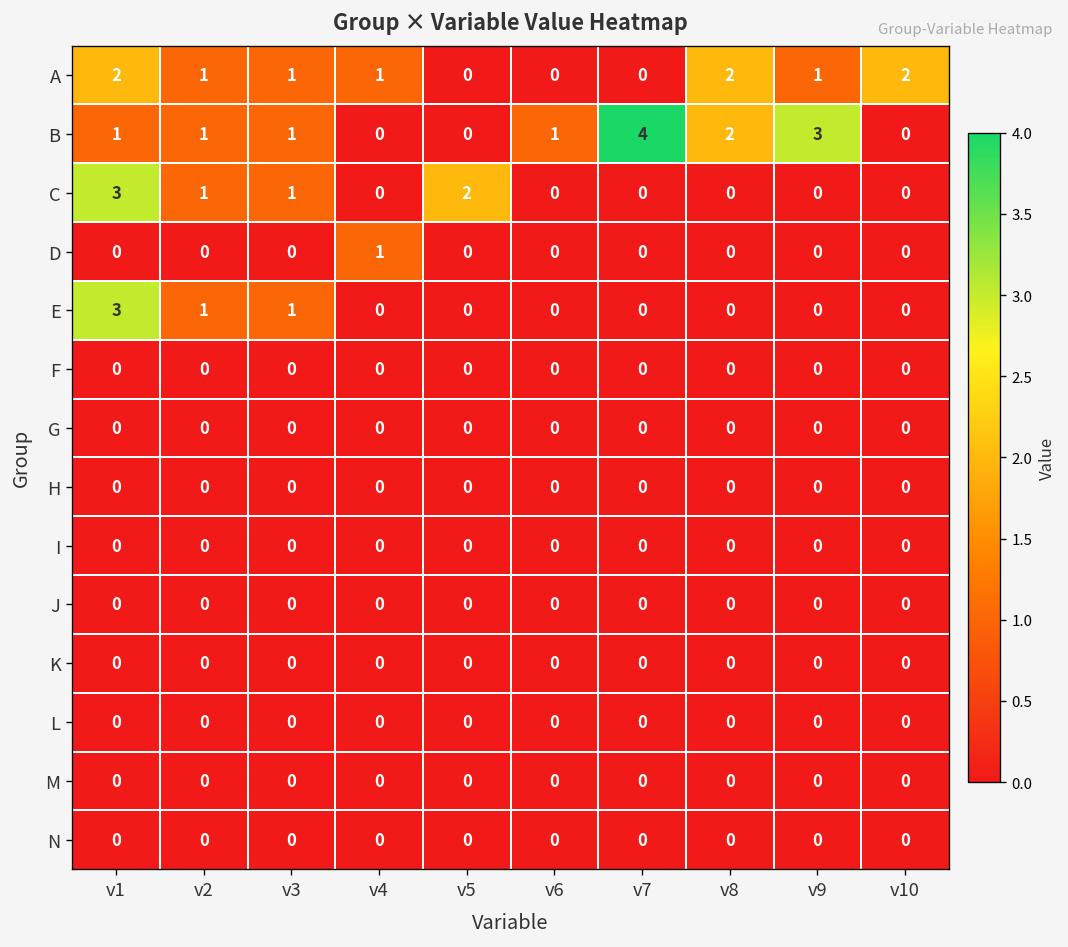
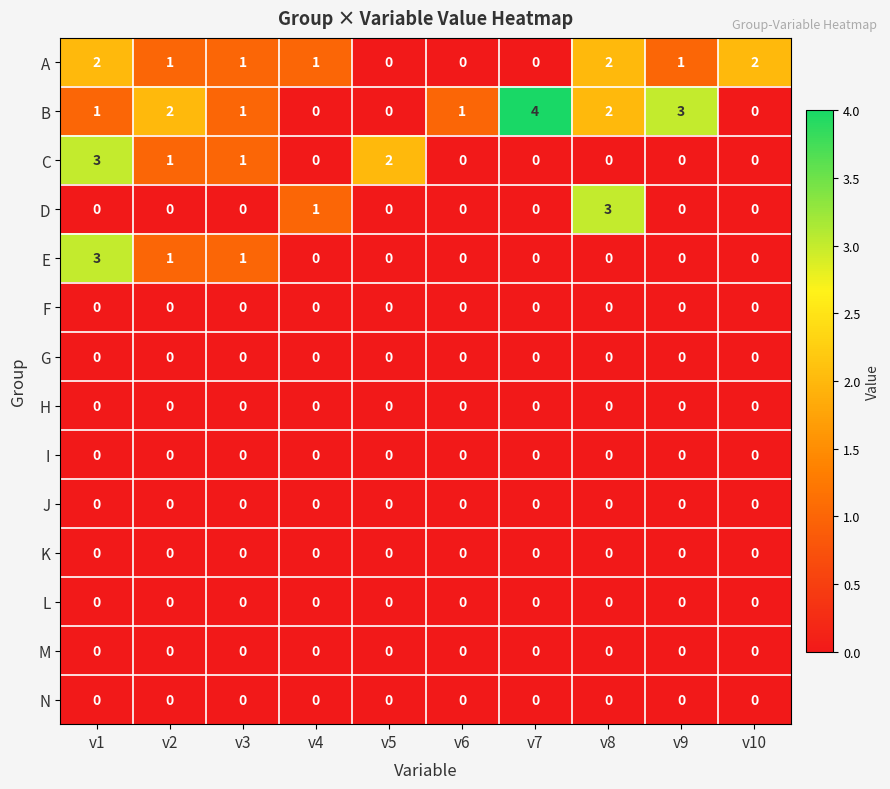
  {
    "A": {
      "v1": 2,
      "v2": 1,
      "v3": 1,
      "v4": 1,
      "v5": 0,
      "v6": 0,
      "v7": 0,
      "v8": 2,
      "v9": 1,
      "v10": 2
    },
    "B": {
      "v1": 1,
-     "v2": 1,
+     "v2": 2,
      "v3": 1,
      "v4": 0,
      "v5": 0,
      "v6": 1,
      "v7": 4,
      "v8": 2,
      "v9": 3,
      "v10": 0
    },
    "C": {
      "v1": 3,
      "v2": 1,
      "v3": 1,
      "v4": 0,
      "v5": 2,
      "v6": 0,
      "v7": 0,
      "v8": 0,
      "v9": 0,
      "v10": 0
    },
    "D": {
      "v1": 0,
      "v2": 0,
      "v3": 0,
      "v4": 1,
      "v5": 0,
      "v6": 0,
      "v7": 0,
-     "v8": 0,
+     "v8": 3,
      "v9": 0,
      "v10": 0
    },
    "E": {
      "v1": 3,
      "v2": 1,
      "v3": 1,
      "v4": 0,
      "v5": 0,
      "v6": 0,
      "v7": 0,
      "v8": 0,
      "v9": 0,
      "v10": 0
    },
    "F": {
      "v1": 0,
      "v2": 0,
      "v3": 0,
      "v4": 0,
      "v5": 0,
      "v6": 0,
      "v7": 0,
      "v8": 0,
      "v9": 0,
      "v10": 0
    },
    "G": {
      "v1": 0,
      "v2": 0,
      "v3": 0,
      "v4": 0,
      "v5": 0,
      "v6": 0,
      "v7": 0,
      "v8": 0,
      "v9": 0,
      "v10": 0
    },
    "H": {
      "v1": 0,
      "v2": 0,
      "v3": 0,
      "v4": 0,
      "v5": 0,
      "v6": 0,
      "v7": 0,
      "v8": 0,
      "v9": 0,
      "v10": 0
    },
    "I": {
      "v1": 0,
      "v2": 0,
      "v3": 0,
      "v4": 0,
      "v5": 0,
      "v6": 0,
      "v7": 0,
      "v8": 0,
      "v9": 0,
      "v10": 0
    },
    "J": {
      "v1": 0,
      "v2": 0,
      "v3": 0,
      "v4": 0,
      "v5": 0,
      "v6": 0,
      "v7": 0,
      "v8": 0,
      "v9": 0,
      "v10": 0
    },
    "K": {
      "v1": 0,
      "v2": 0,
      "v3": 0,
      "v4": 0,
      "v5": 0,
      "v6": 0,
      "v7": 0,
      "v8": 0,
      "v9": 0,
      "v10": 0
    },
    "L": {
      "v1": 0,
      "v2": 0,
      "v3": 0,
      "v4": 0,
      "v5": 0,
      "v6": 0,
      "v7": 0,
      "v8": 0,
      "v9": 0,
      "v10": 0
    },
    "M": {
      "v1": 0,
      "v2": 0,
      "v3": 0,
      "v4": 0,
      "v5": 0,
      "v6": 0,
      "v7": 0,
      "v8": 0,
      "v9": 0,
      "v10": 0
    },
    "N": {
      "v1": 0,
      "v2": 0,
      "v3": 0,
      "v4": 0,
      "v5": 0,
      "v6": 0,
      "v7": 0,
      "v8": 0,
      "v9": 0,
      "v10": 0
    }
  }
